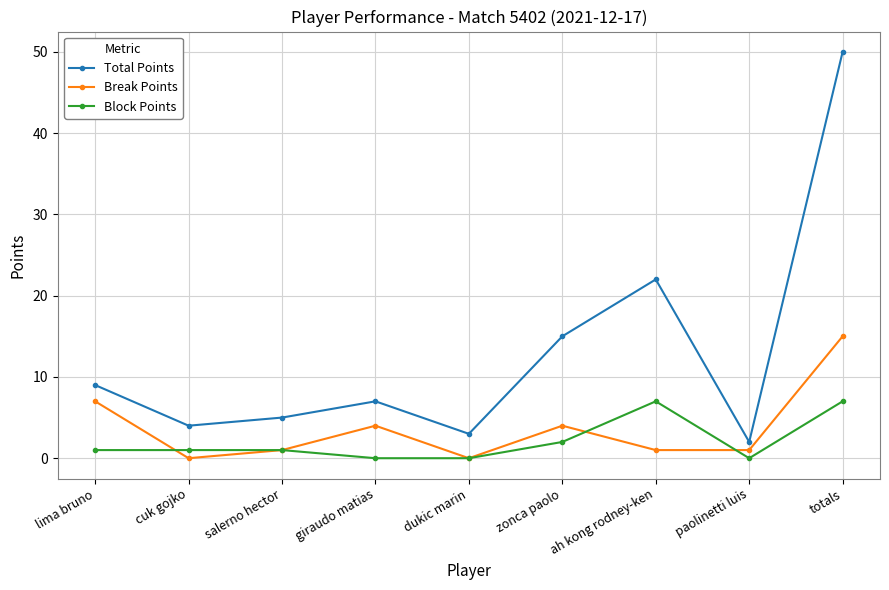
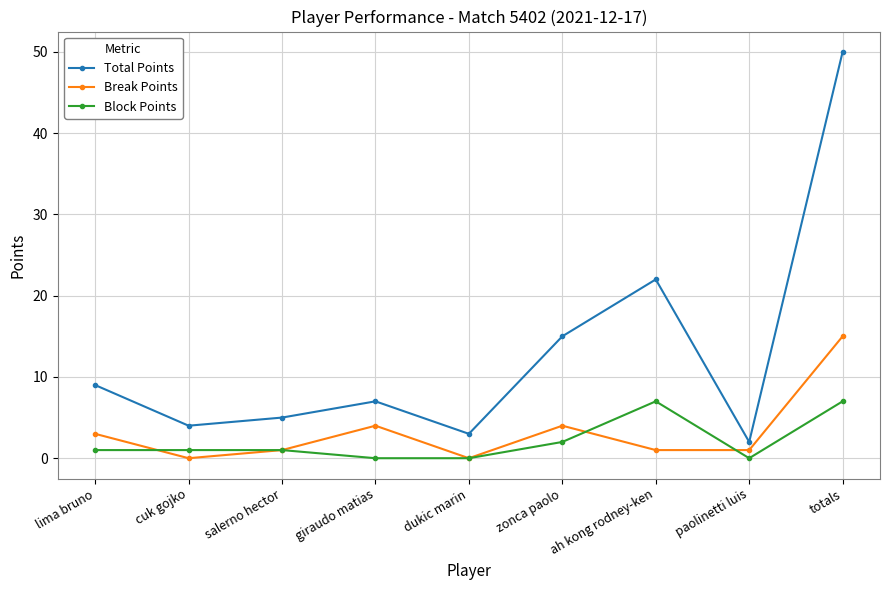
  {
    "Total Points": {
      "lima bruno": 9,
      "cuk gojko": 4,
      "salerno hector": 5,
      "giraudo matias": 7,
      "dukic marin": 3,
      "zonca paolo": 15,
      "ah kong rodney-ken": 22,
      "paolinetti luis": 2,
      "totals": 50
    },
    "Break Points": {
-     "lima bruno": 7,
+     "lima bruno": 3,
      "cuk gojko": 0,
      "giraudo matias": 4,
      "zonca paolo": 4,
      "ah kong rodney-ken": 1,
      "paolinetti luis": 1,
      "totals": 15
    },
    "Block Points": {
      "lima bruno": 1,
      "cuk gojko": 1,
      "giraudo matias": 0,
      "zonca paolo": 2,
      "ah kong rodney-ken": 7,
      "paolinetti luis": 0,
      "totals": 7
    }
  }
